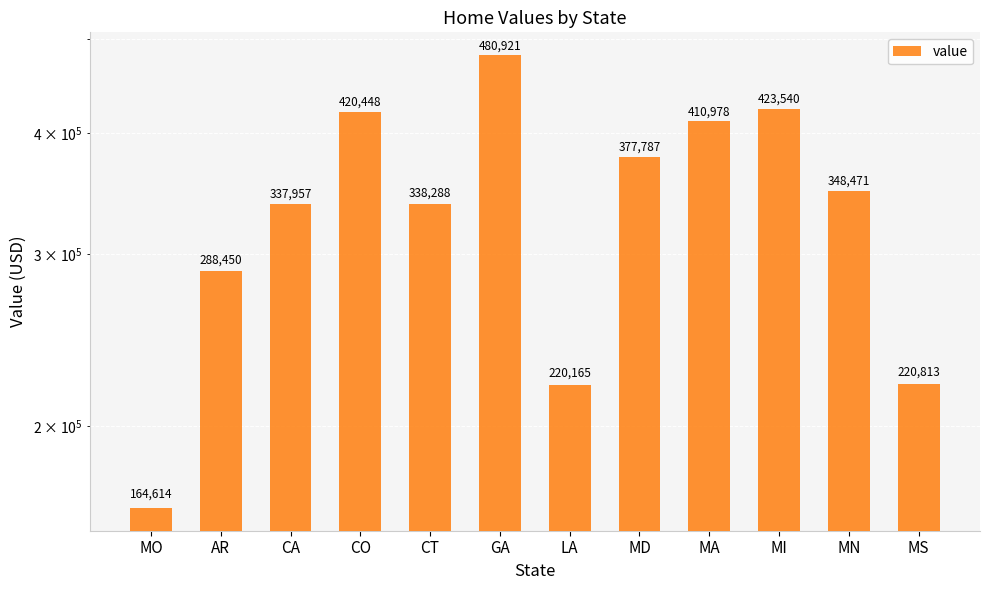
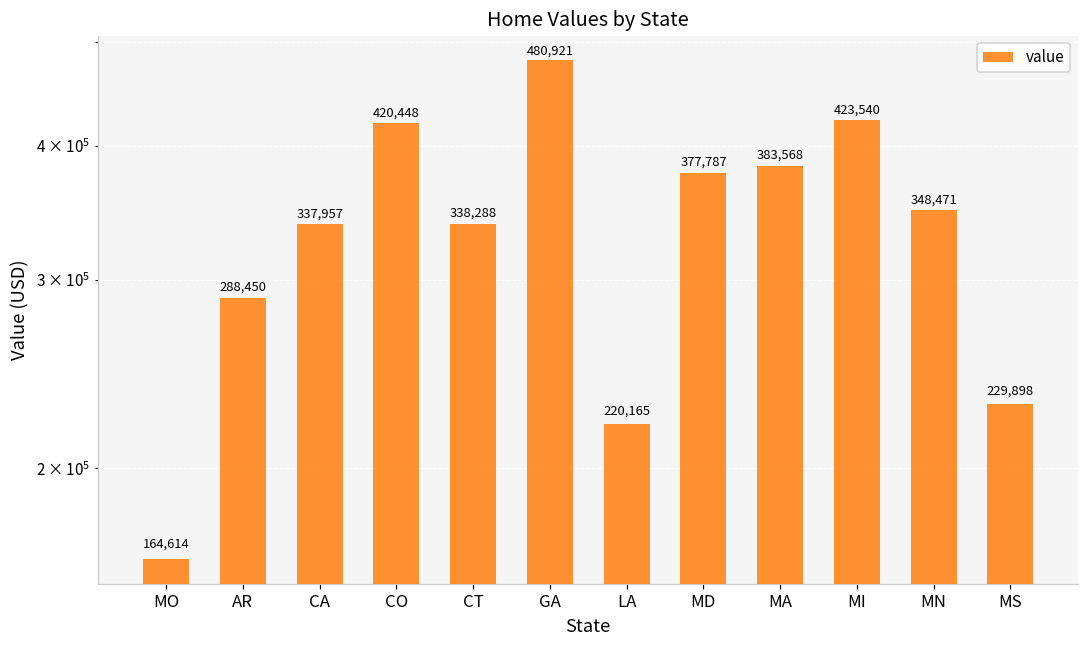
  {
    "MO": "164,614",
    "AR": "288,450",
    "CA": "337,957",
    "CO": "420,448",
    "CT": "338,288",
    "GA": "480,921",
    "LA": "220,165",
    "MD": "377,787",
-   "MA": "410,978",
+   "MA": "383,568",
    "MI": "423,540",
    "MN": "348,471",
-   "MS": "220,813"
+   "MS": "229,898"
  }
